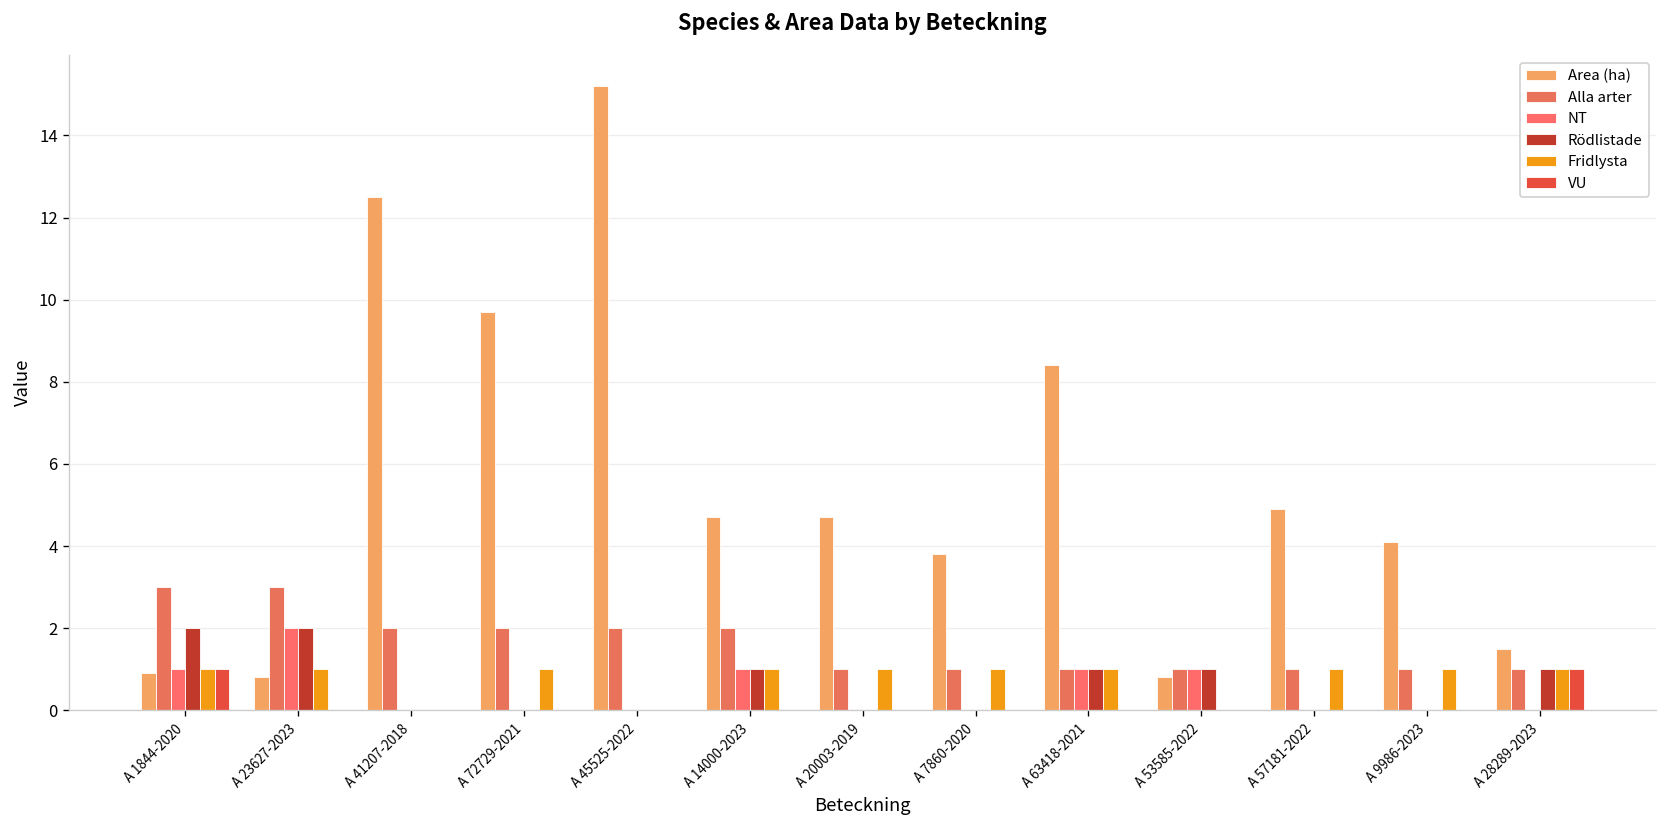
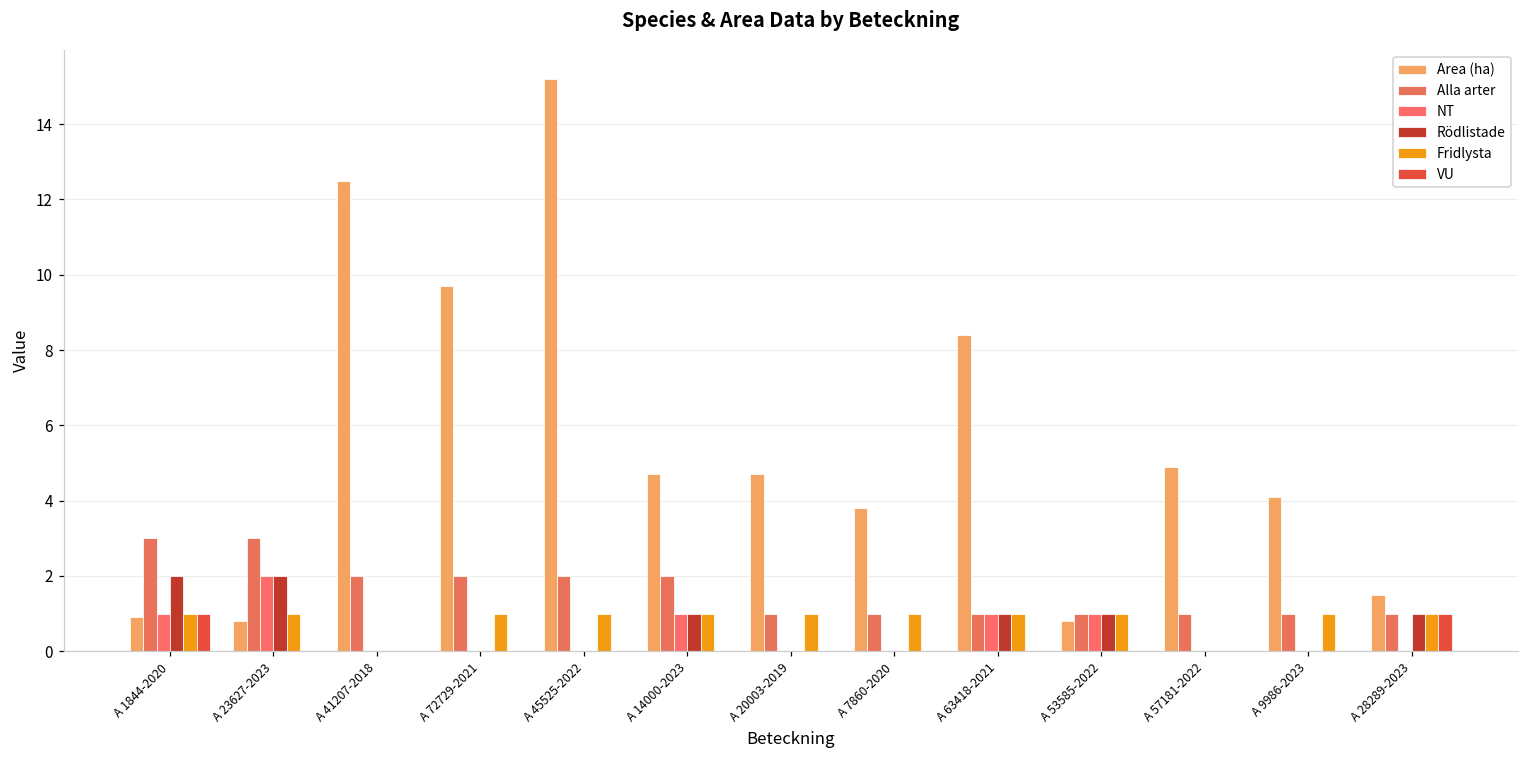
  {
    "Fridlysta": {
      "A 1844-2020": 1,
      "A 23627-2023": 1,
      "A 41207-2018": 0,
      "A 72729-2021": 1,
-     "A 45525-2022": 0,
+     "A 45525-2022": 1,
      "A 14000-2023": 1,
      "A 20003-2019": 1,
      "A 7860-2020": 1,
      "A 63418-2021": 1,
-     "A 53585-2022": 0,
-     "A 57181-2022": 1,
+     "A 53585-2022": 1,
+     "A 57181-2022": 0,
      "A 9986-2023": 1,
      "A 28289-2023": 1
    }
  }
